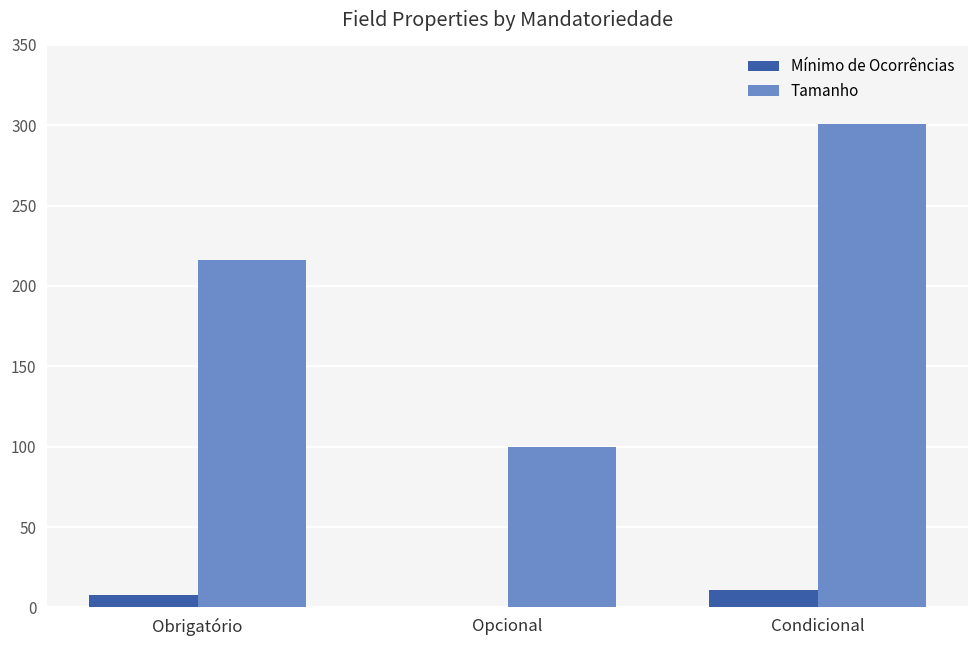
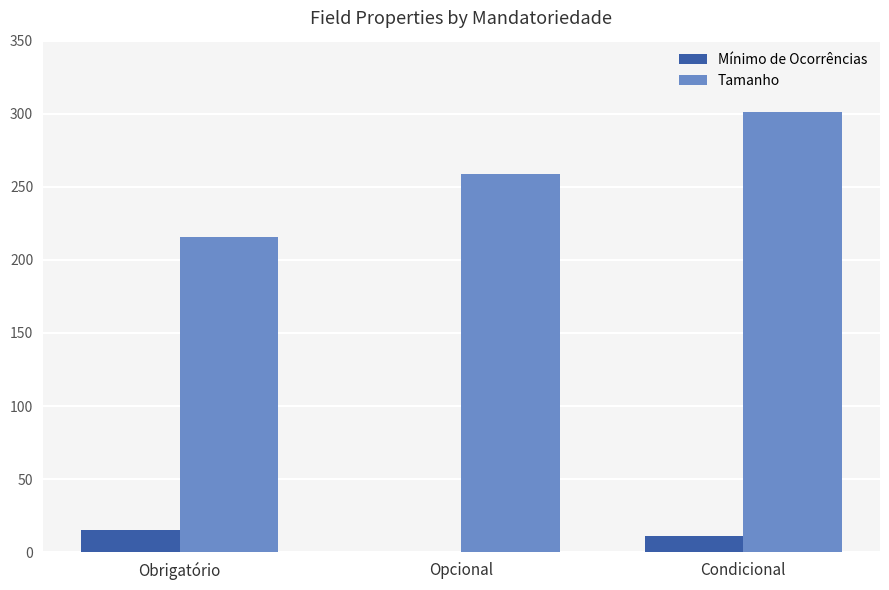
  {
    "Mínimo de Ocorrências": {
-     "Obrigatório": 8,
+     "Obrigatório": 15,
      "Opcional": 0,
      "Condicional": 11
    },
    "Tamanho": {
      "Obrigatório": 216,
-     "Opcional": 100,
+     "Opcional": 259,
      "Condicional": 301
    }
  }
